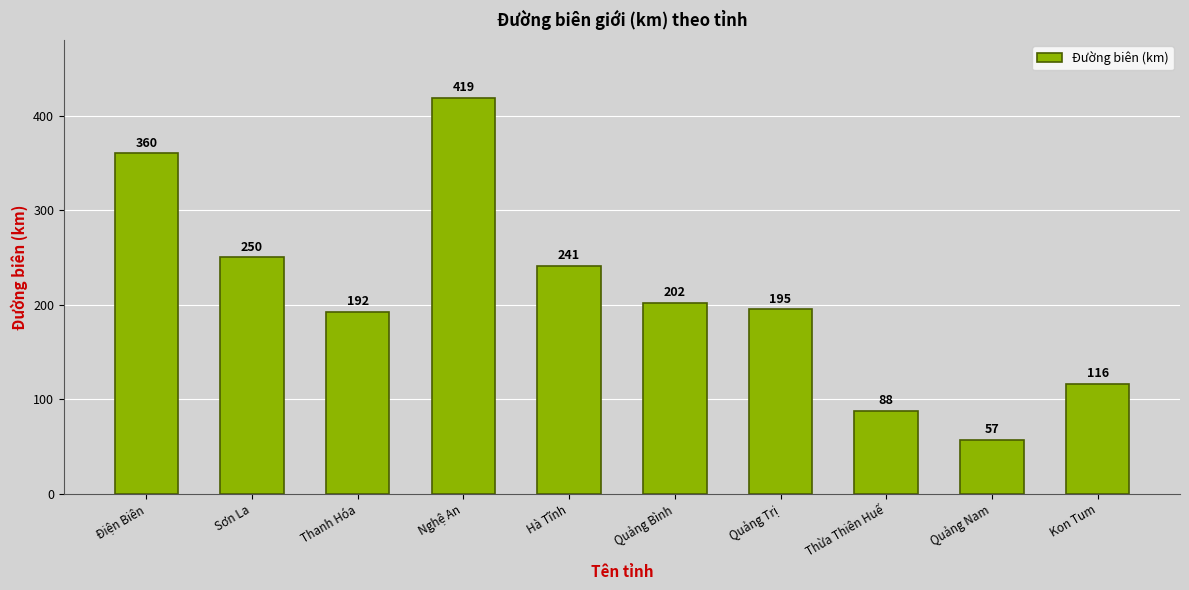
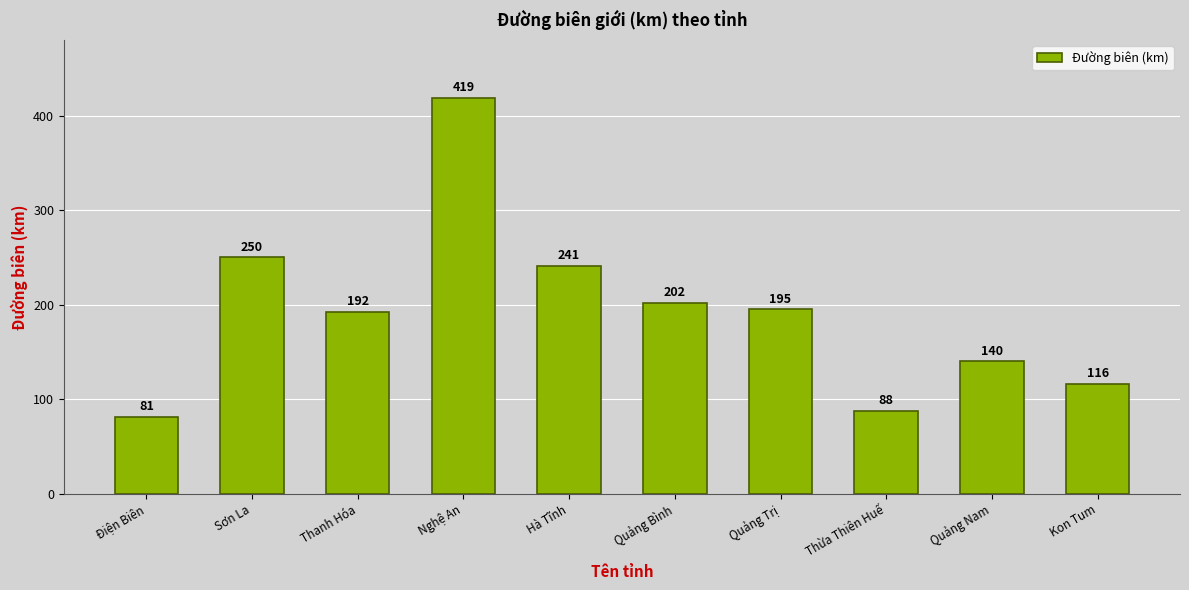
  {
-   "Điện Biên": 360,
+   "Điện Biên": 81,
    "Sơn La": 250,
    "Thanh Hóa": 192,
    "Nghệ An": 419,
    "Hà Tĩnh": 241,
    "Quảng Bình": 202,
    "Quảng Trị": 195,
    "Thừa Thiên Huế": 88,
-   "Quảng Nam": 57,
+   "Quảng Nam": 140,
    "Kon Tum": 116
  }
